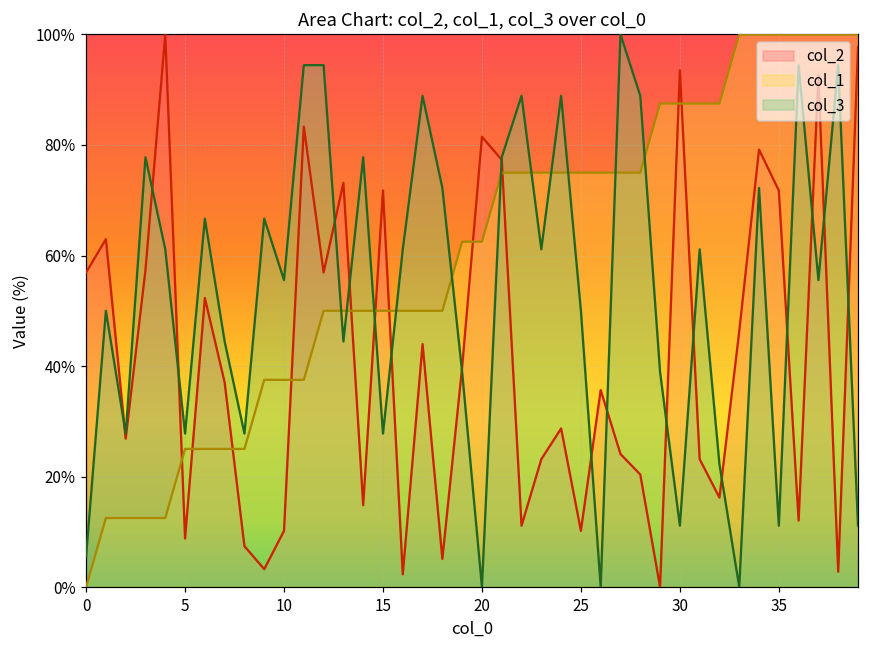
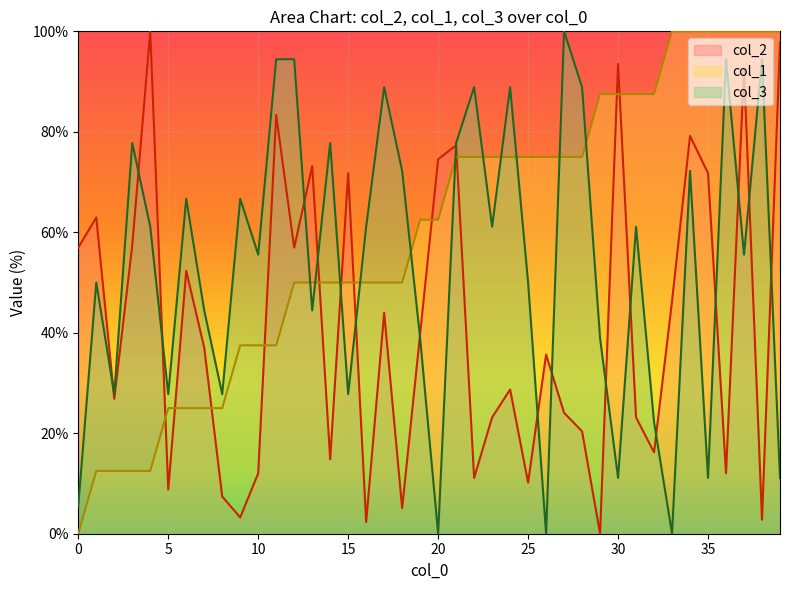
  {
    "col_2": {
      "0": "57%",
      "5": "9%",
-     "10": "10%",
+     "10": "12%",
      "15": "72%",
-     "20": "81%",
+     "20": "75%",
      "25": "10%",
      "30": "94%",
      "35": "72%"
    },
    "col_1": {
      "0": "0%",
      "5": "25%",
      "10": "38%",
      "15": "50%",
      "20": "63%",
      "25": "75%",
      "30": "88%",
      "35": "100%"
    },
    "col_3": {
      "0": "6%",
      "5": "28%",
      "10": "56%",
      "15": "28%",
      "20": "0%",
      "25": "50%",
      "30": "11%",
      "35": "11%"
    }
  }
